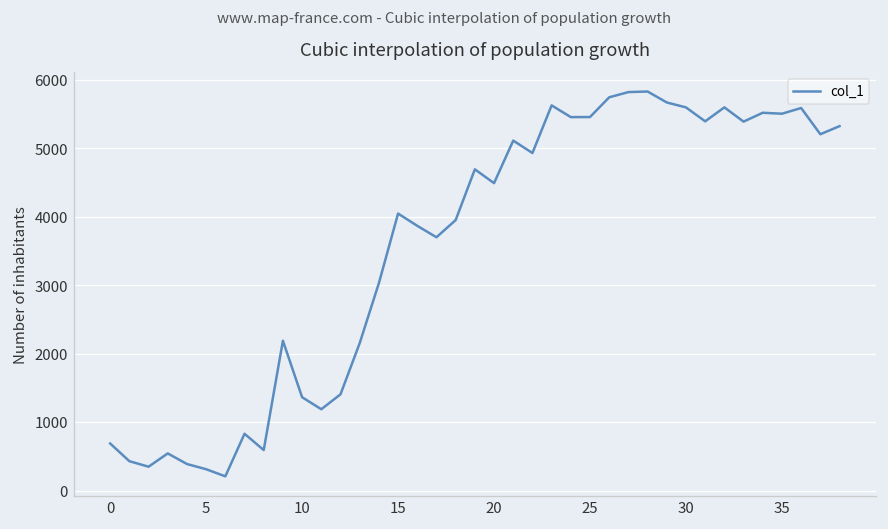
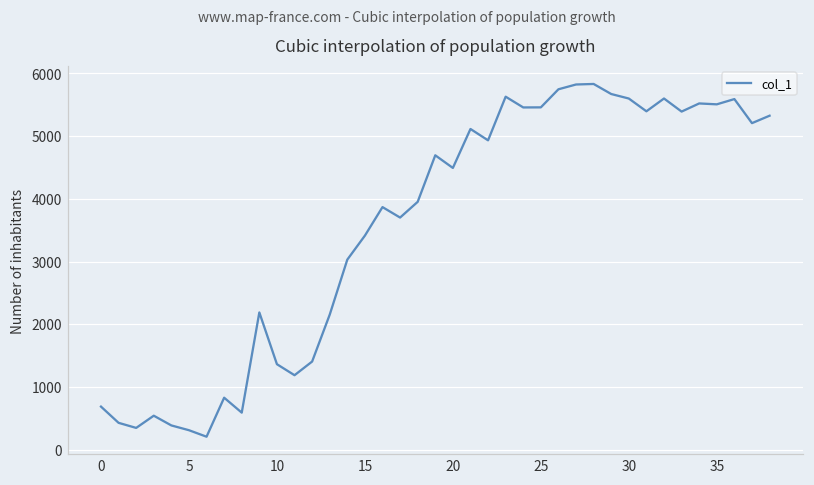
  {
    "0": 700,
    "5": 300,
    "10": 1400,
-   "15": 4000,
+   "15": 3400,
    "20": 4500,
    "25": 5500,
    "30": 5600,
    "35": 5500
  }
